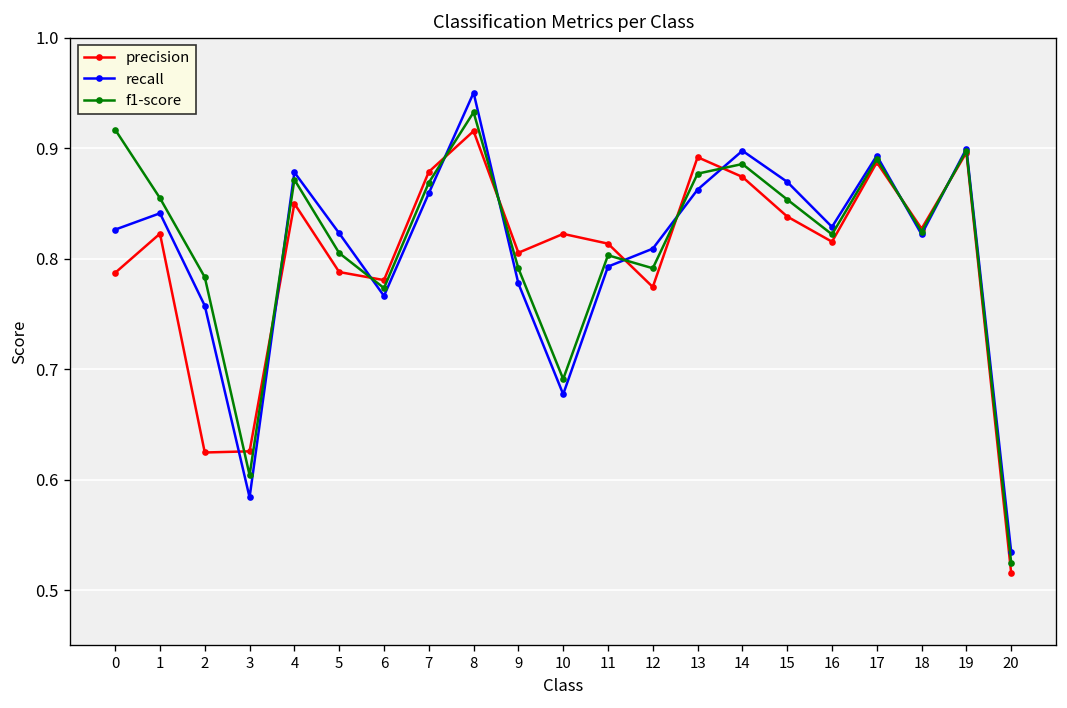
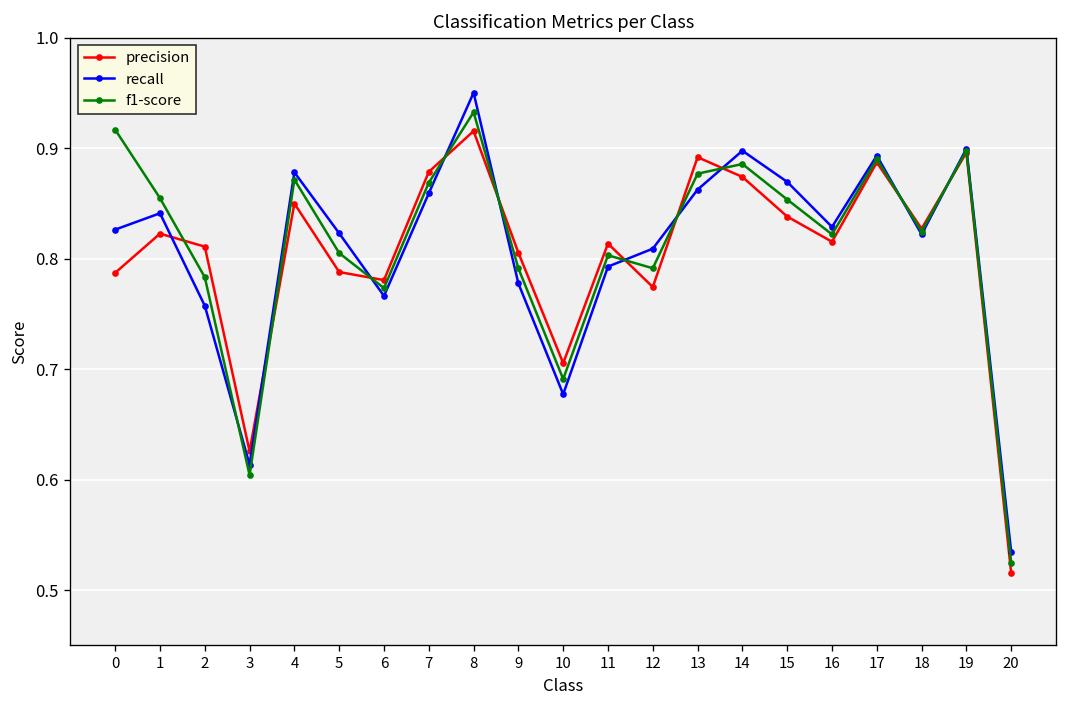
  {
    "precision": {
      "0": 0.79,
      "1": 0.82,
-     "2": 0.62,
+     "2": 0.81,
      "3": 0.63,
      "4": 0.85,
      "5": 0.79,
      "6": 0.78,
      "7": 0.88,
      "8": 0.92,
      "9": 0.81,
-     "10": 0.82,
+     "10": 0.71,
      "11": 0.81,
      "12": 0.77,
      "13": 0.89,
      "14": 0.87,
      "15": 0.84,
      "16": 0.82,
      "17": 0.89,
      "20": 0.52
    },
    "recall": {
      "0": 0.83,
      "1": 0.84,
      "2": 0.76,
-     "3": 0.58,
+     "3": 0.61,
      "4": 0.88,
      "5": 0.82,
      "6": 0.77,
      "7": 0.86,
      "8": 0.95,
      "9": 0.78,
      "10": 0.68,
      "11": 0.79,
      "12": 0.81,
      "13": 0.86,
      "14": 0.90,
      "15": 0.87,
      "16": 0.83,
      "17": 0.89,
      "20": 0.53
    },
    "f1-score": {
      "0": 0.92,
      "1": 0.85,
      "2": 0.78,
      "3": 0.60,
      "4": 0.87,
      "5": 0.80,
      "6": 0.77,
      "7": 0.87,
      "8": 0.93,
      "9": 0.79,
      "10": 0.69,
      "11": 0.80,
      "12": 0.79,
      "13": 0.88,
      "14": 0.89,
      "15": 0.85,
      "16": 0.82,
      "17": 0.89,
      "20": 0.52
    }
  }
